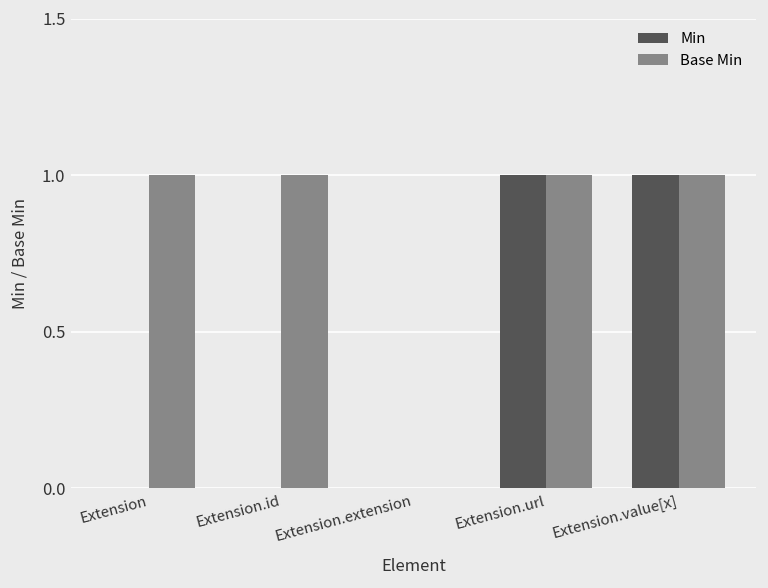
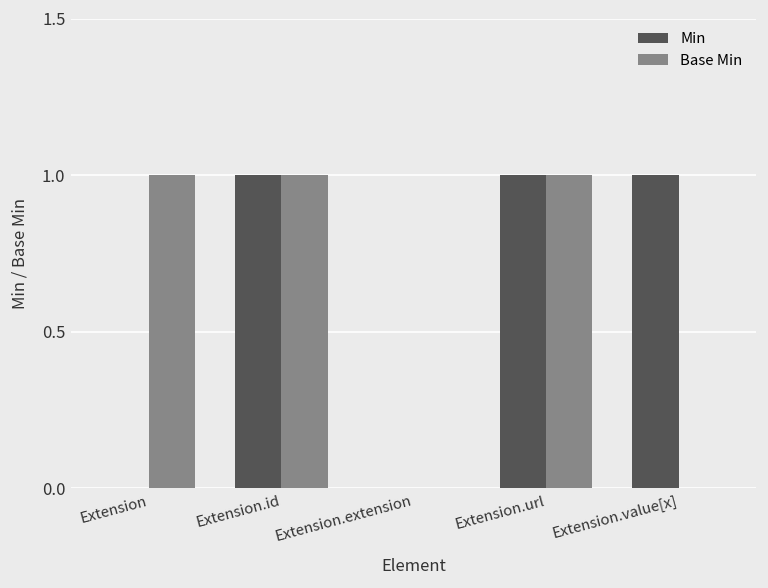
  {
    "Min": {
      "Extension": 0,
-     "Extension.id": 0,
+     "Extension.id": 1,
      "Extension.extension": 0,
      "Extension.url": 1,
      "Extension.value[x]": 1
    },
    "Base Min": {
      "Extension": 1,
      "Extension.id": 1,
      "Extension.extension": 0,
      "Extension.url": 1,
-     "Extension.value[x]": 1
+     "Extension.value[x]": 0
    }
  }
